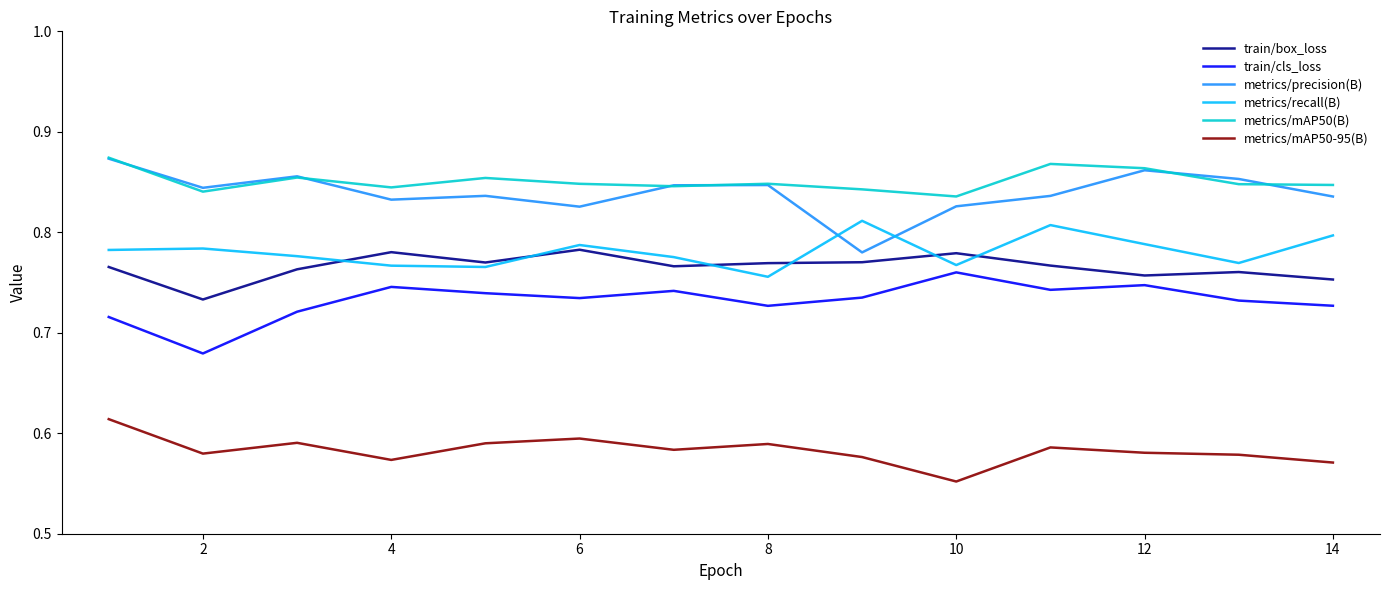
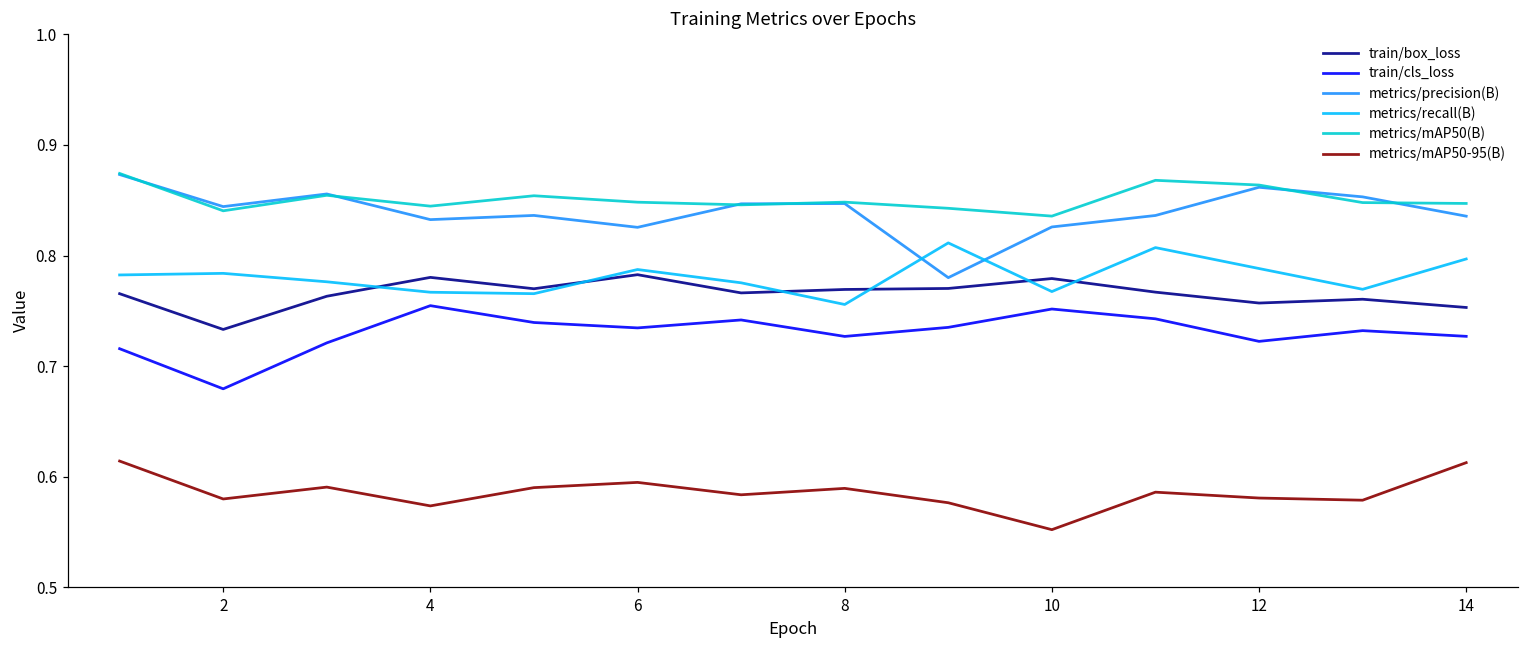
  {
    "train/box_loss": {
      "2": 0.733,
      "4": 0.780,
      "6": 0.783,
      "8": 0.769,
      "10": 0.779,
      "12": 0.757,
      "14": 0.753
    },
    "train/cls_loss": {
      "2": 0.679,
-     "4": 0.746,
+     "4": 0.755,
      "6": 0.735,
      "8": 0.727,
-     "10": 0.760,
-     "12": 0.747,
+     "10": 0.752,
+     "12": 0.722,
      "14": 0.727
    },
    "metrics/mAP50-95(B)": {
      "2": 0.580,
      "4": 0.573,
      "6": 0.595,
      "8": 0.589,
      "10": 0.552,
      "12": 0.581,
-     "14": 0.571
+     "14": 0.613
    }
  }
